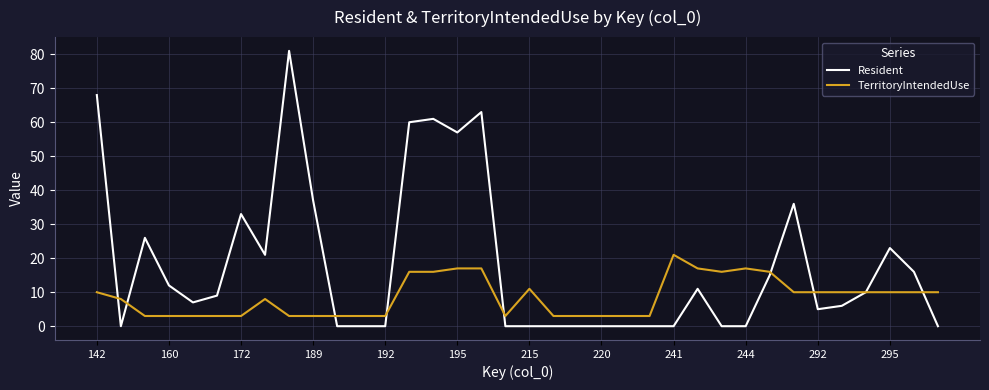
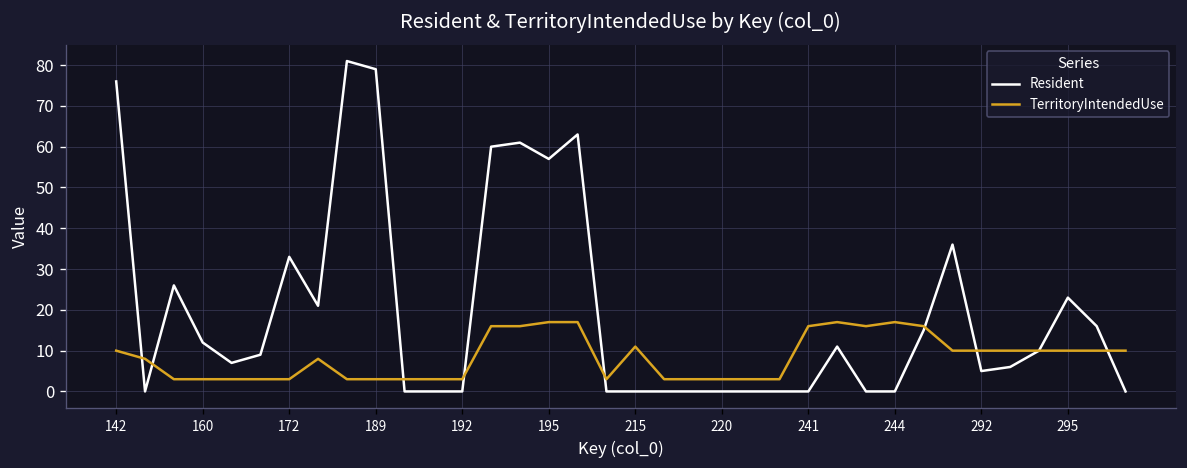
  {
    "Resident": {
-     "142": 68,
+     "142": 76,
      "160": 12,
      "172": 33,
-     "189": 37,
+     "189": 79,
      "192": 0,
      "195": 57,
      "215": 0,
      "220": 0,
      "241": 0,
      "244": 0,
      "292": 5,
      "295": 23
    },
    "TerritoryIntendedUse": {
      "142": 10,
      "160": 3,
      "172": 3,
      "189": 3,
      "192": 3,
      "195": 17,
      "215": 11,
      "220": 3,
-     "241": 21,
+     "241": 16,
      "244": 17,
      "292": 10,
      "295": 10
    }
  }
